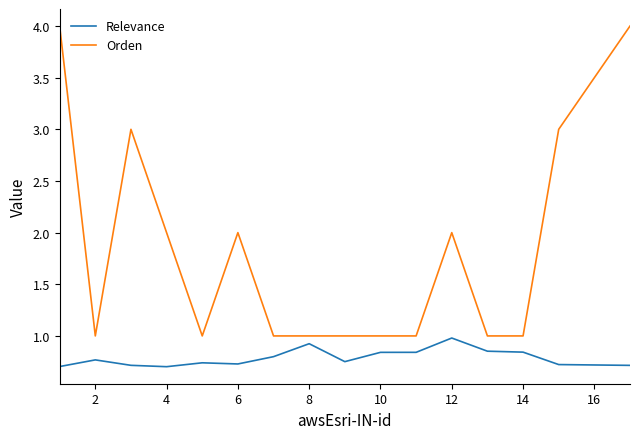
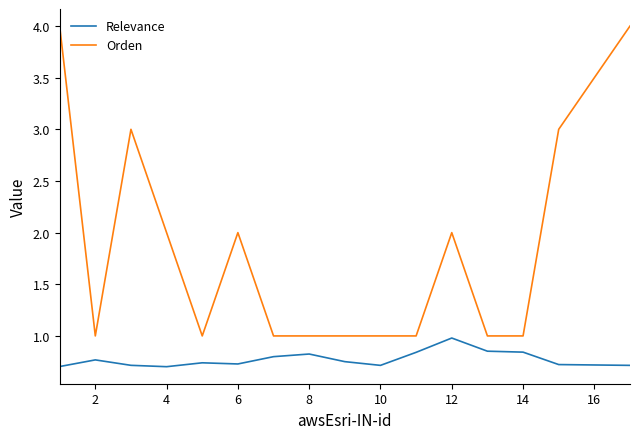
  {
    "Relevance": {
      "2": 0.77,
      "4": 0.70,
      "6": 0.73,
-     "8": 0.92,
-     "10": 0.84,
+     "8": 0.82,
+     "10": 0.72,
      "12": 0.98,
      "14": 0.84
    },
    "Orden": {
      "2": 1.00,
      "4": 2.00,
      "6": 2.00,
      "8": 1.00,
      "10": 1.00,
      "12": 2.00,
      "14": 1.00
    }
  }
